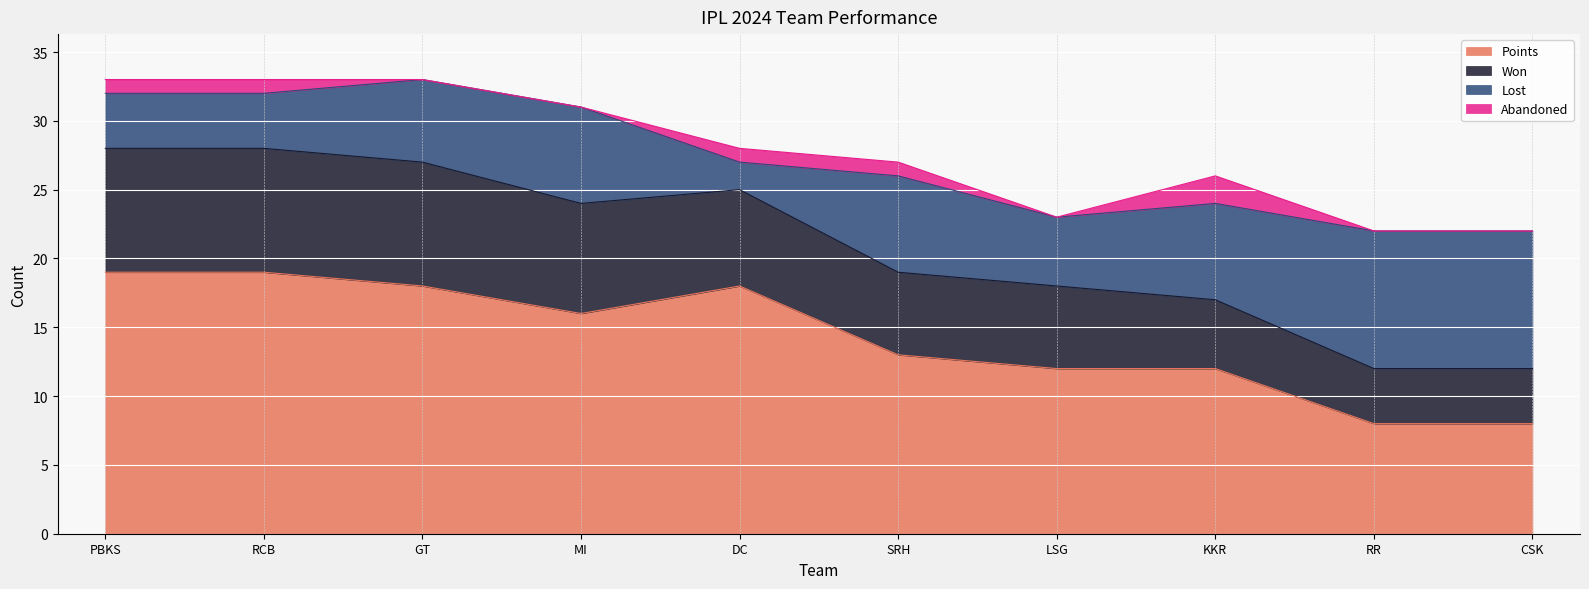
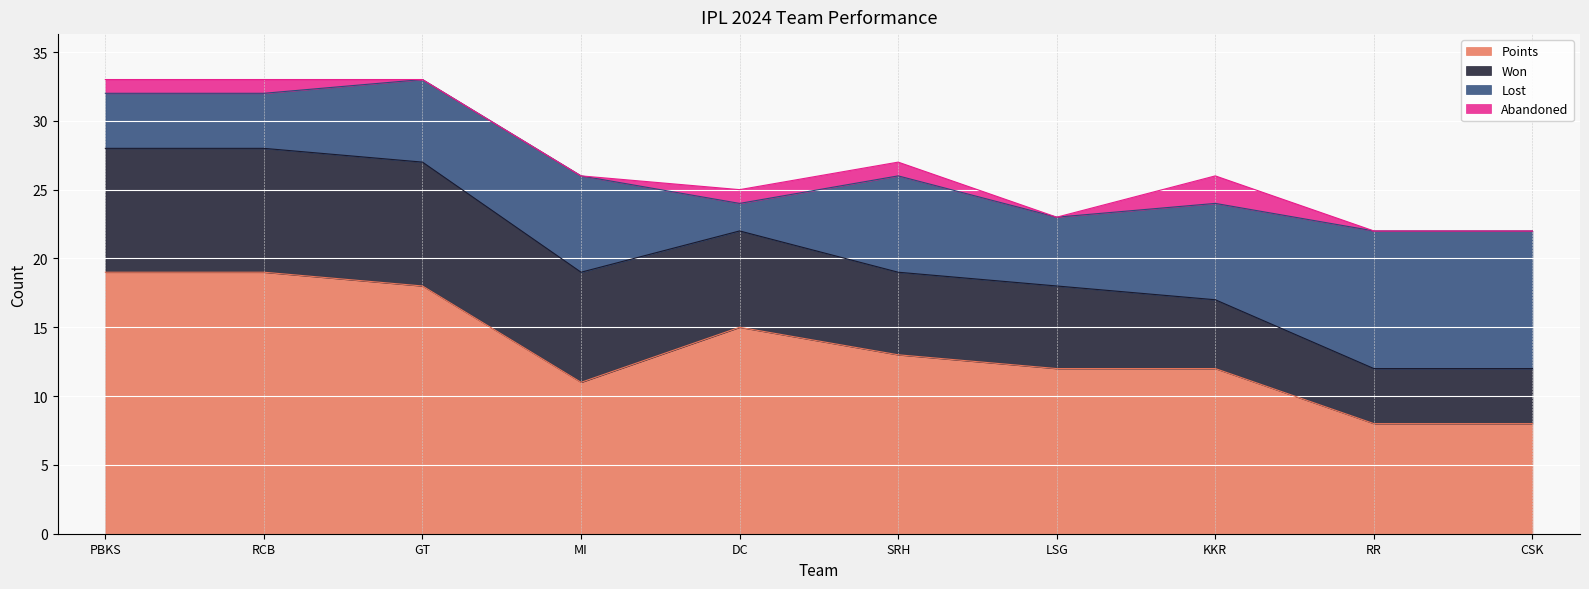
  {
    "Points": {
      "PBKS": 19,
      "RCB": 19,
      "GT": 18,
-     "MI": 16,
-     "DC": 18,
+     "MI": 11,
+     "DC": 15,
      "SRH": 13,
      "LSG": 12,
      "KKR": 12,
      "RR": 8,
      "CSK": 8
    },
    "Won": {
      "PBKS": 9,
      "RCB": 9,
      "GT": 9,
      "MI": 8,
      "DC": 7,
      "SRH": 6,
      "LSG": 6,
      "KKR": 5,
      "RR": 4,
      "CSK": 4
    },
    "Lost": {
      "PBKS": 4,
      "RCB": 4,
      "DC": 2,
      "SRH": 7,
      "KKR": 7
    },
    "Abandoned": {
      "PBKS": 1,
      "RCB": 1,
      "DC": 1,
      "SRH": 1,
      "KKR": 2
    }
  }
